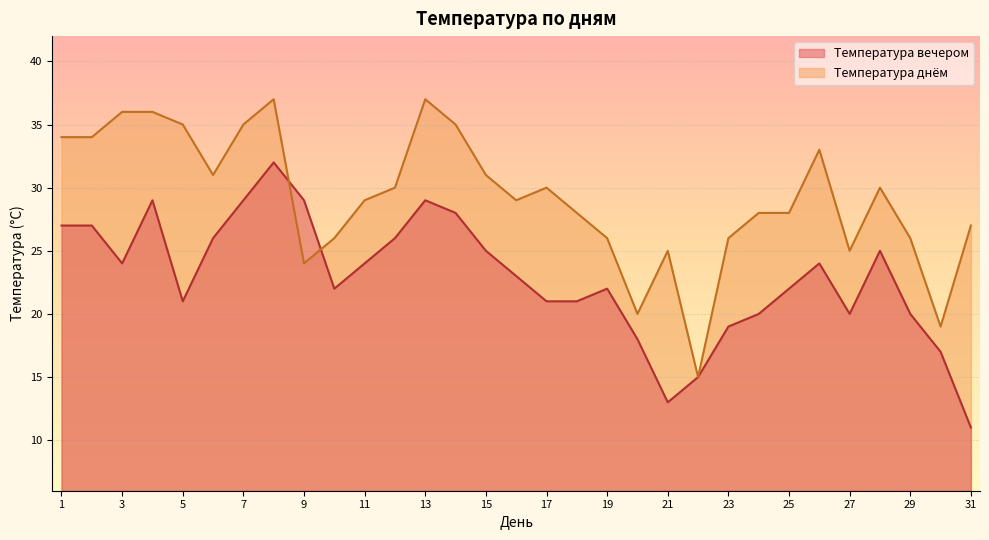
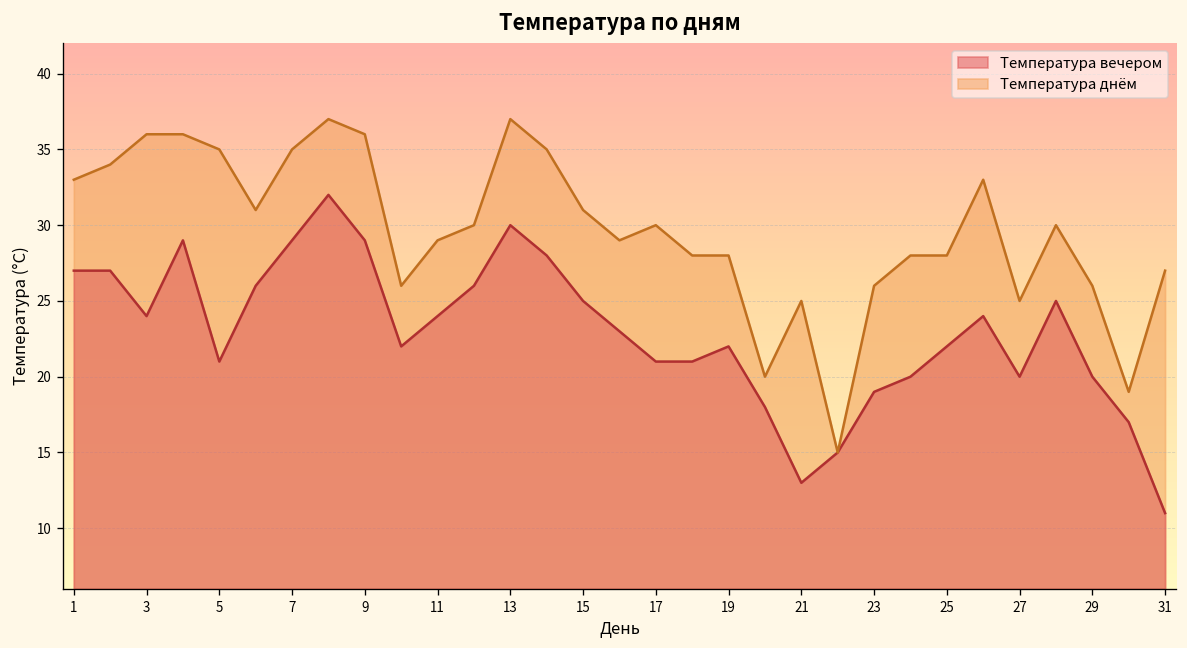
  {
    "Температура вечером": {
      "1": 27,
      "3": 24,
      "5": 21,
      "7": 29,
      "9": 29,
      "11": 24,
-     "13": 29,
+     "13": 30,
      "15": 25,
      "17": 21,
      "19": 22,
      "21": 13,
      "23": 19,
      "25": 22,
      "27": 20,
      "29": 20,
      "31": 11
    },
    "Температура днём": {
-     "1": 34,
+     "1": 33,
      "3": 36,
      "5": 35,
      "7": 35,
-     "9": 24,
+     "9": 36,
      "11": 29,
      "13": 37,
      "15": 31,
      "17": 30,
-     "19": 26,
+     "19": 28,
      "21": 25,
      "23": 26,
      "25": 28,
      "27": 25,
      "29": 26,
      "31": 27
    }
  }
